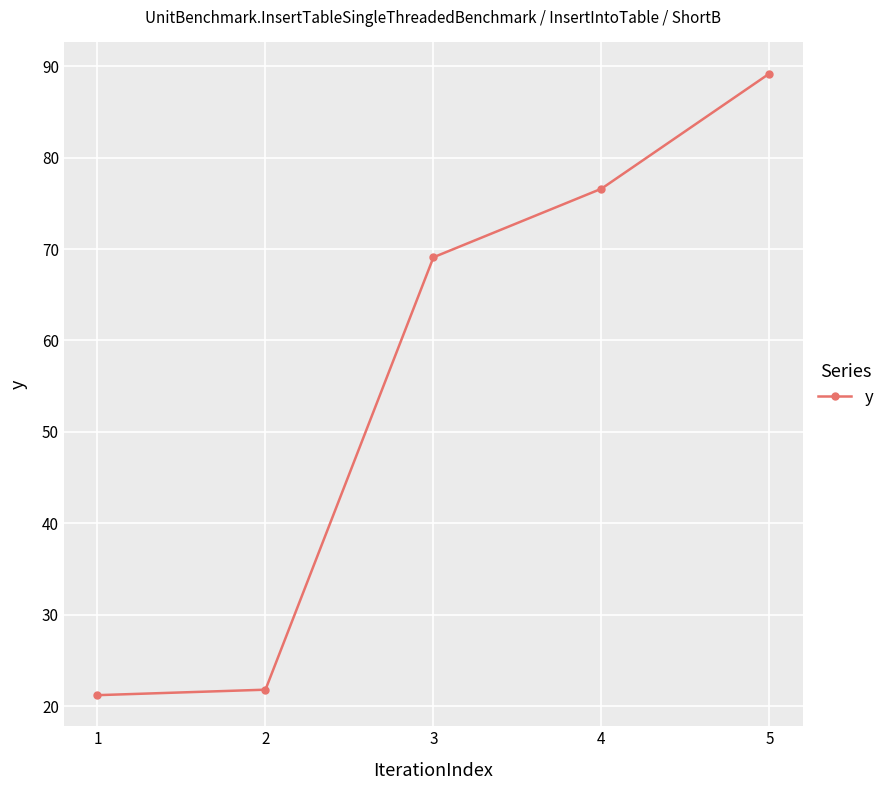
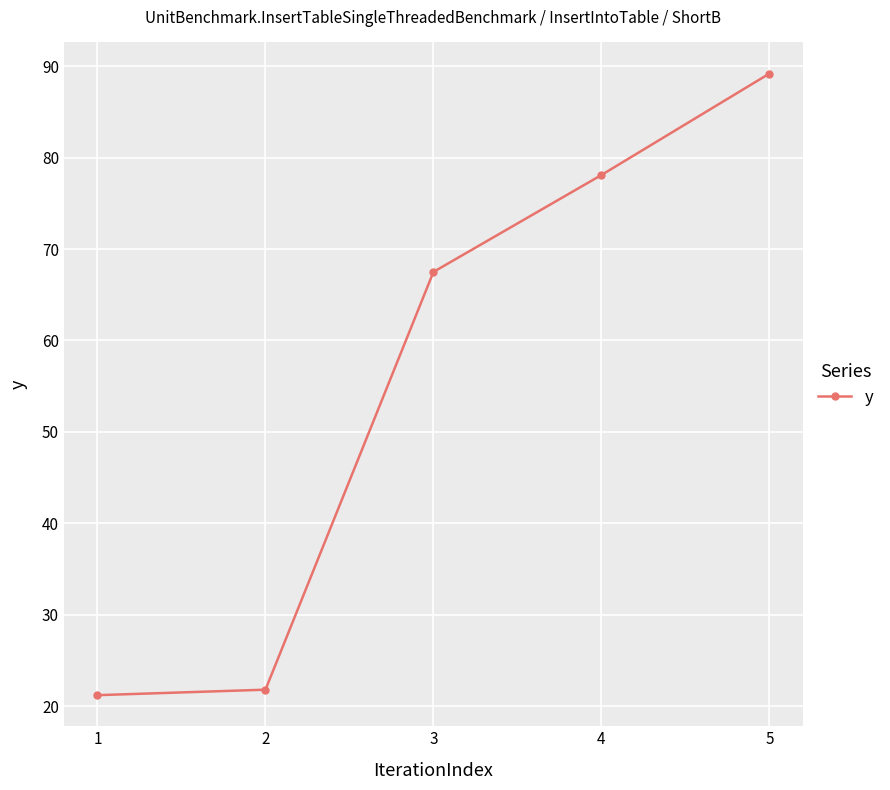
  {
    "1": 21,
    "2": 22,
-   "3": 69,
-   "4": 77,
+   "3": 68,
+   "4": 78,
    "5": 89
  }
